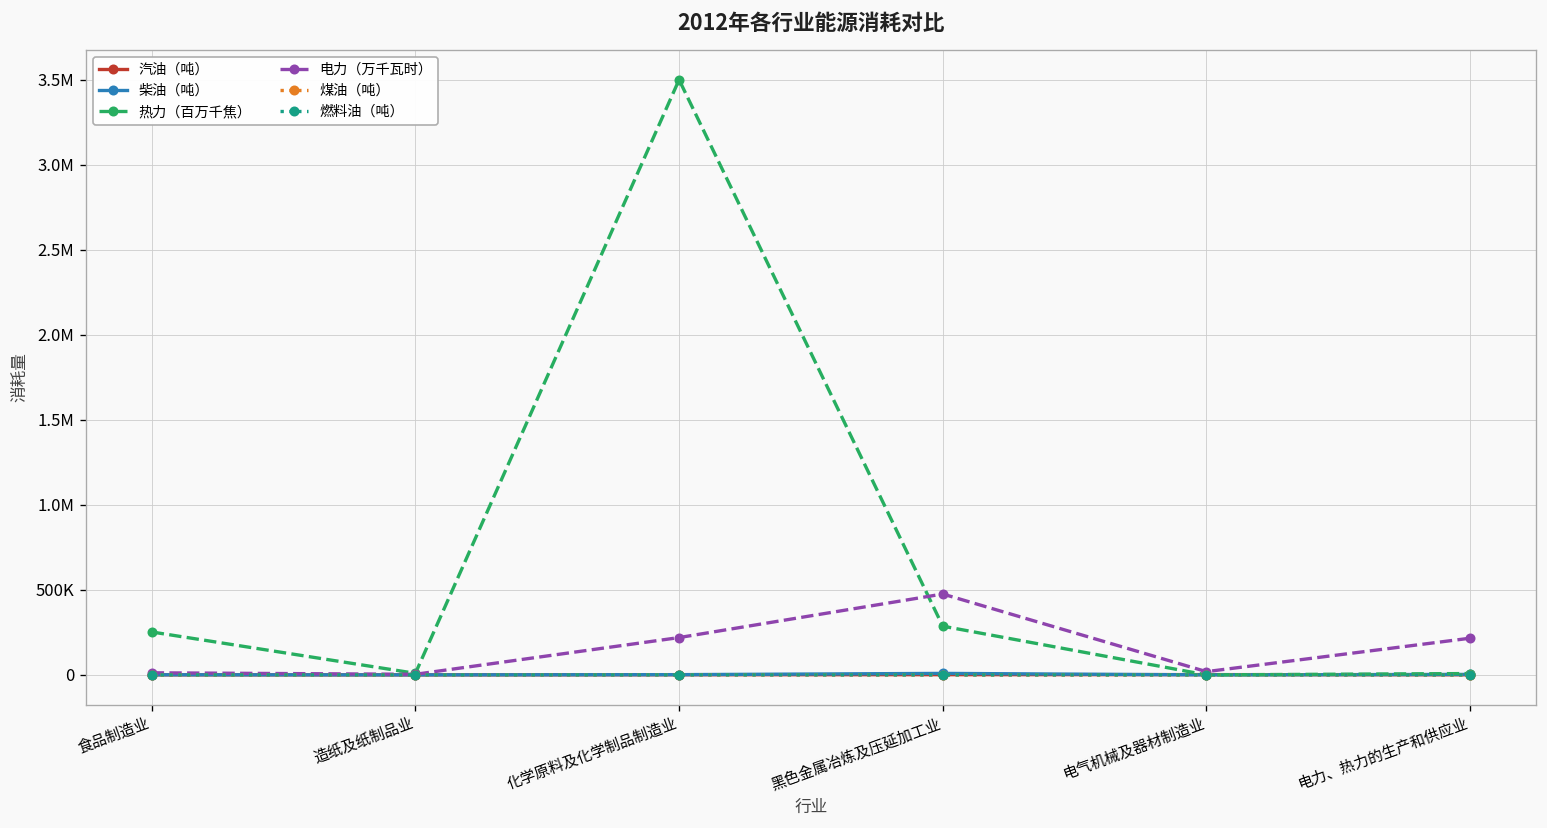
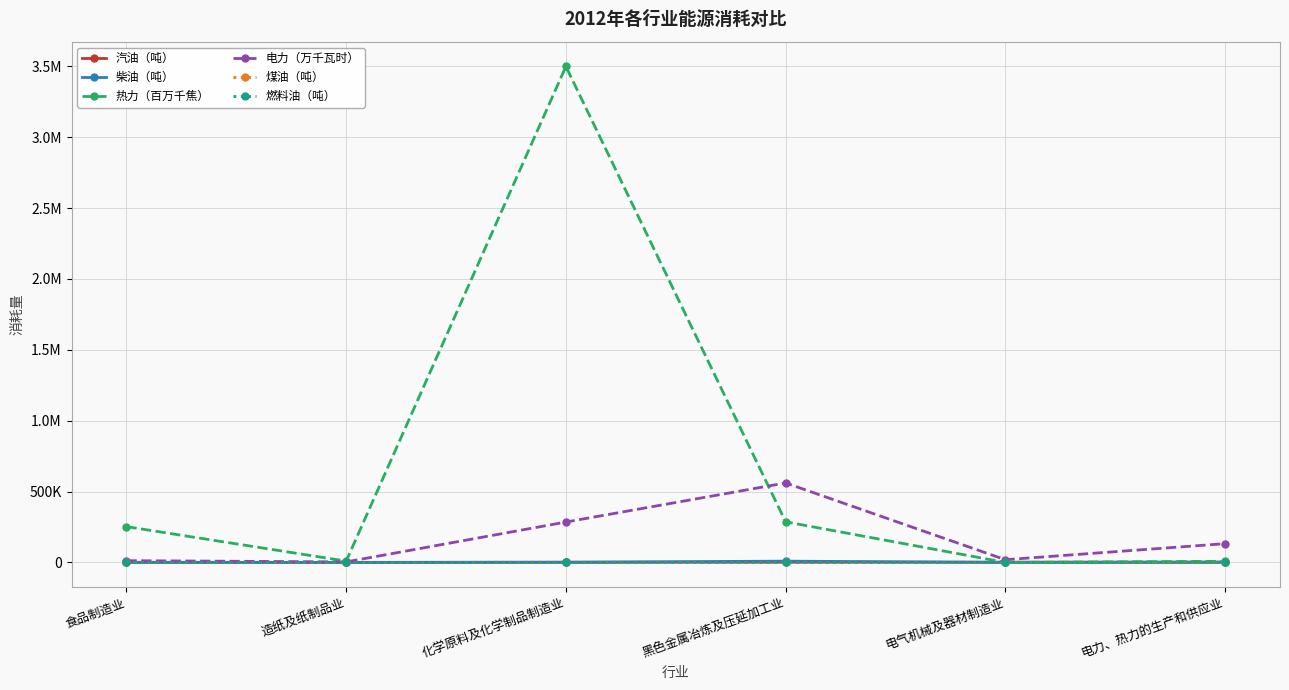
  {
    "电力（万千瓦时）": {
-     "化学原料及化学制品制造业": 220000,
-     "黑色金属冶炼及压延加工业": 480000,
-     "电力、热力的生产和供应业": 220000
+     "化学原料及化学制品制造业": 280000,
+     "黑色金属冶炼及压延加工业": 560000,
+     "电力、热力的生产和供应业": 130000
    }
  }
